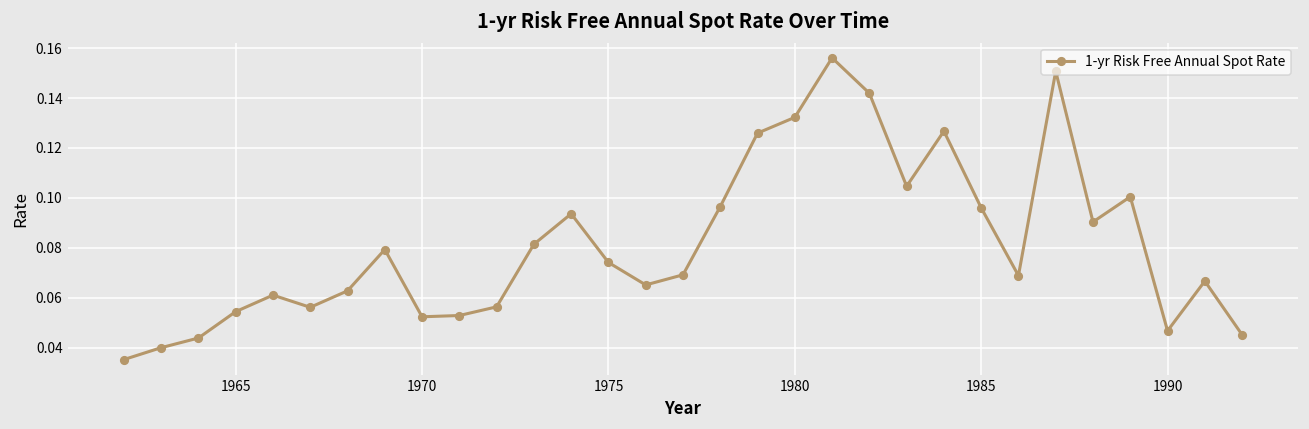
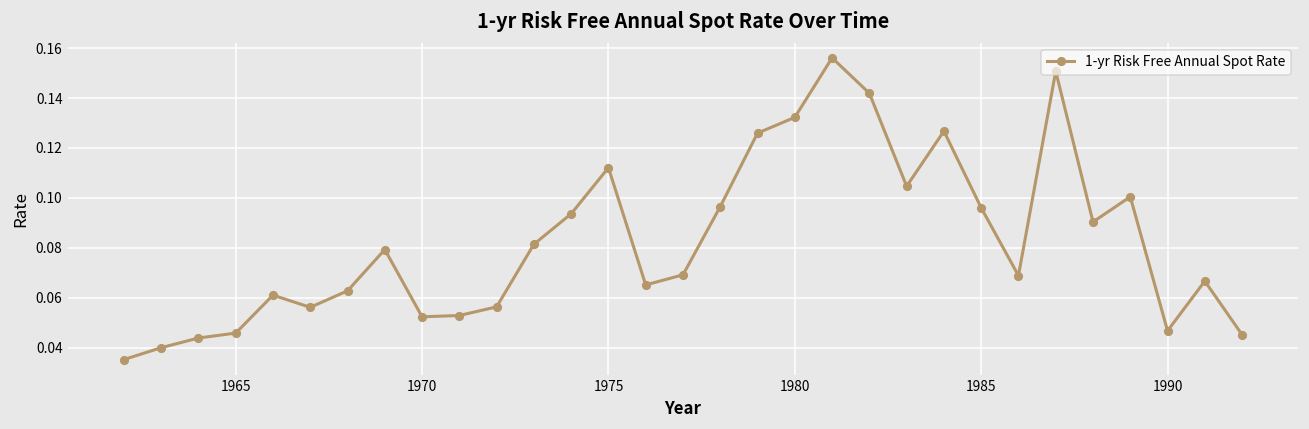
  {
-   "1965": 0.054,
+   "1965": 0.046,
    "1970": 0.052,
-   "1975": 0.074,
+   "1975": 0.112,
    "1980": 0.132,
    "1985": 0.096,
    "1990": 0.047
  }
